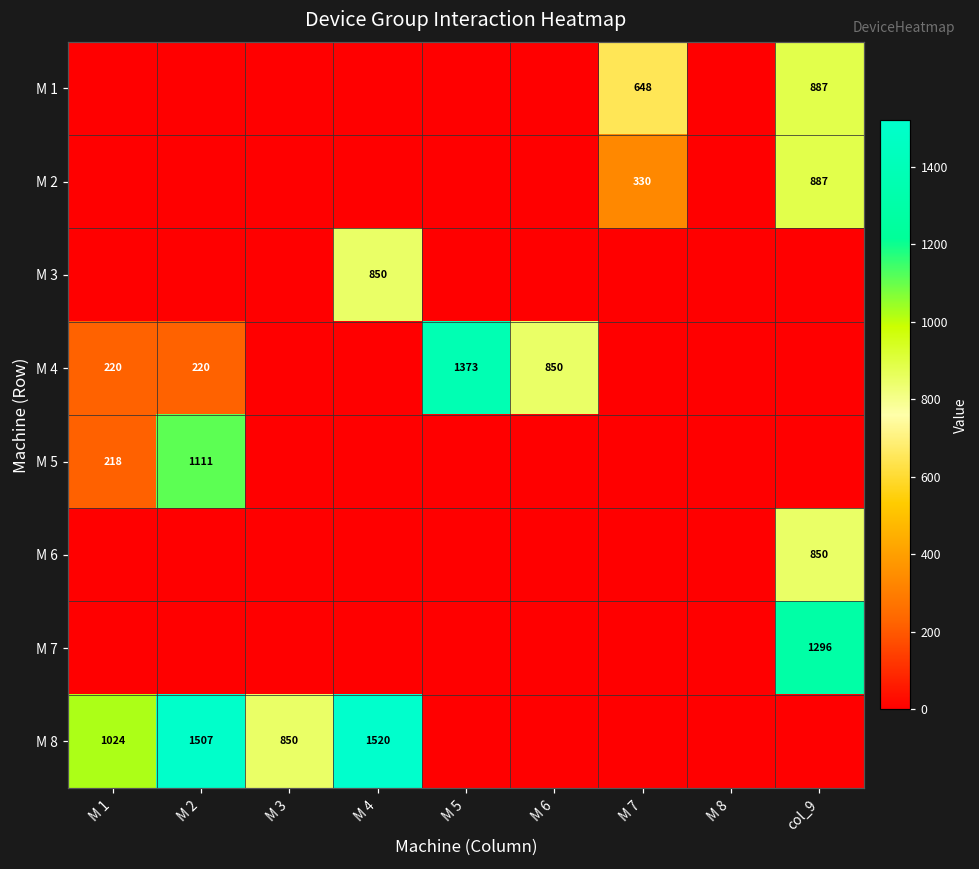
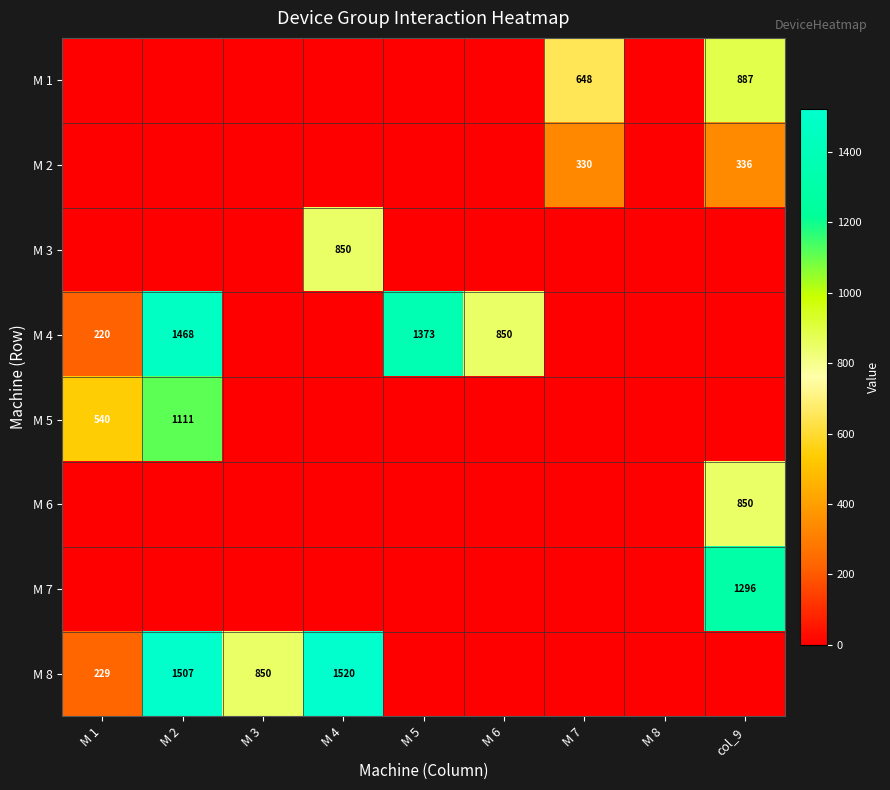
  {
    "M 1": {
      "M 7": 648,
      "col_9": 887
    },
    "M 2": {
      "M 7": 330,
-     "col_9": 887
+     "col_9": 336
    },
    "M 3": {
      "M 4": 850
    },
    "M 4": {
      "M 1": 220,
-     "M 2": 220,
+     "M 2": 1468,
      "M 5": 1373,
      "M 6": 850
    },
    "M 5": {
-     "M 1": 218,
+     "M 1": 540,
      "M 2": 1111
    },
    "M 6": {
      "col_9": 850
    },
    "M 7": {
      "col_9": 1296
    },
    "M 8": {
-     "M 1": 1024,
+     "M 1": 229,
      "M 2": 1507,
      "M 3": 850,
      "M 4": 1520
    }
  }
